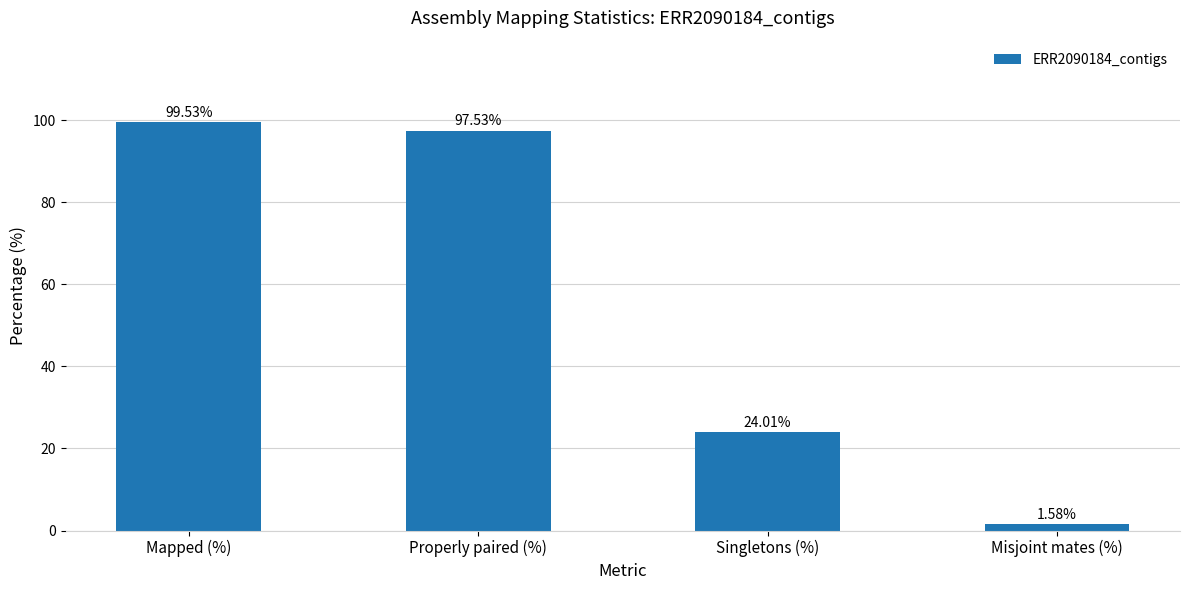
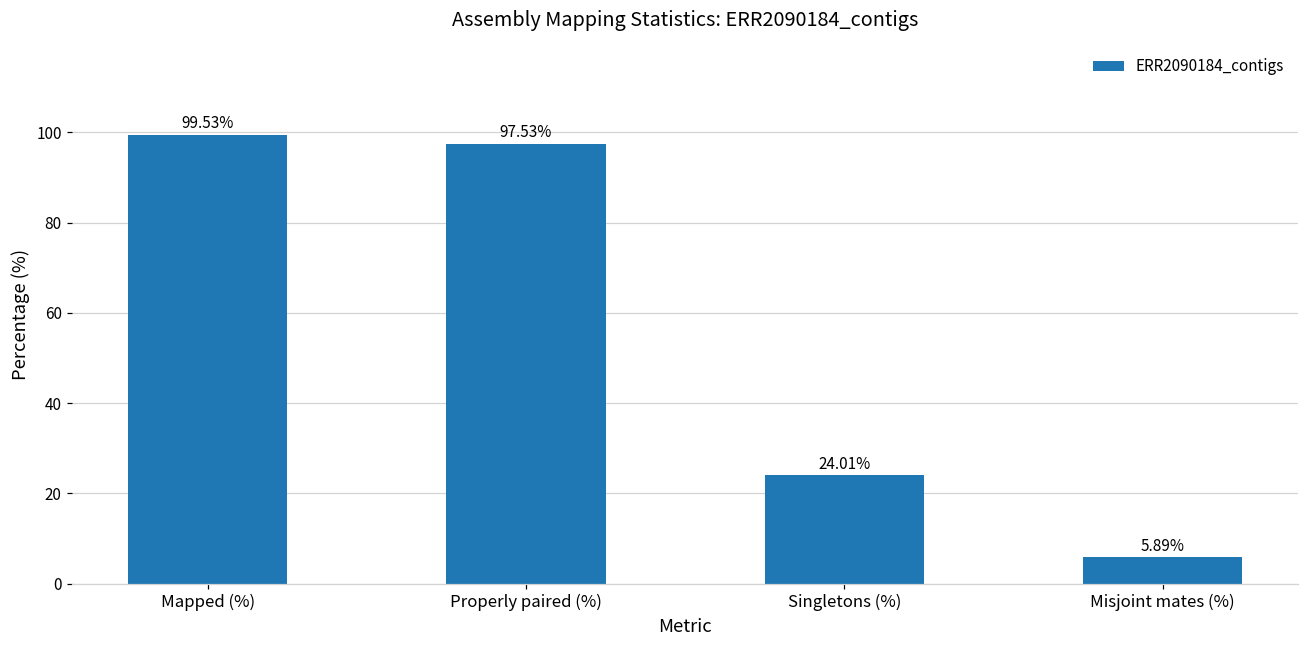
  {
    "Mapped (%)": "99.53%",
    "Properly paired (%)": "97.53%",
    "Singletons (%)": "24.01%",
-   "Misjoint mates (%)": "1.58%"
+   "Misjoint mates (%)": "5.89%"
  }
